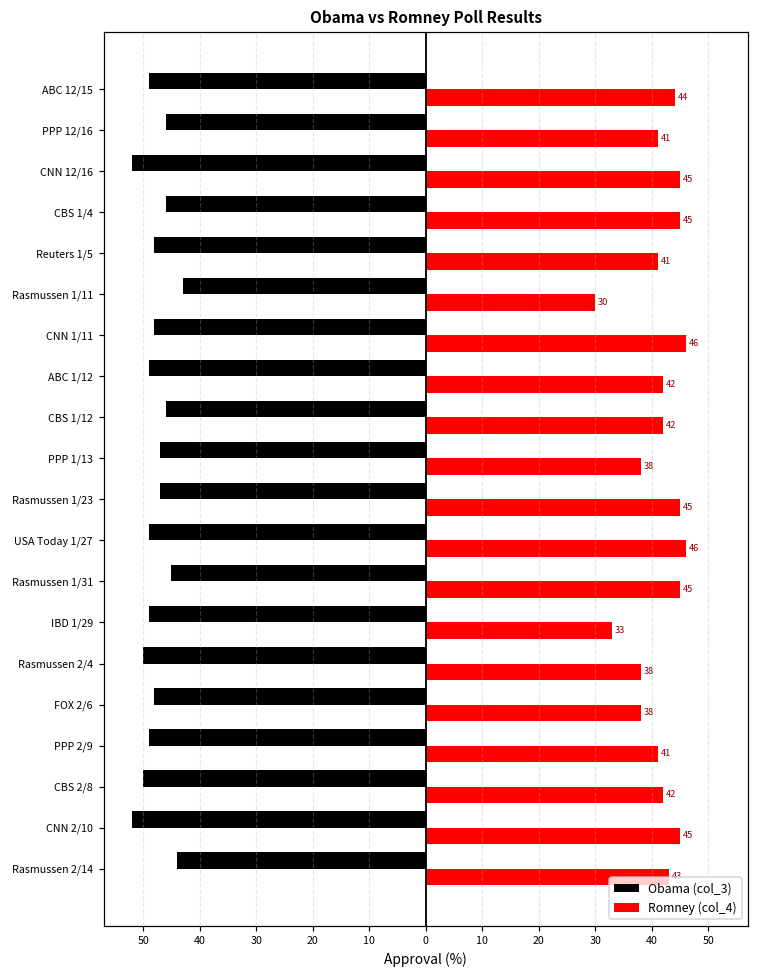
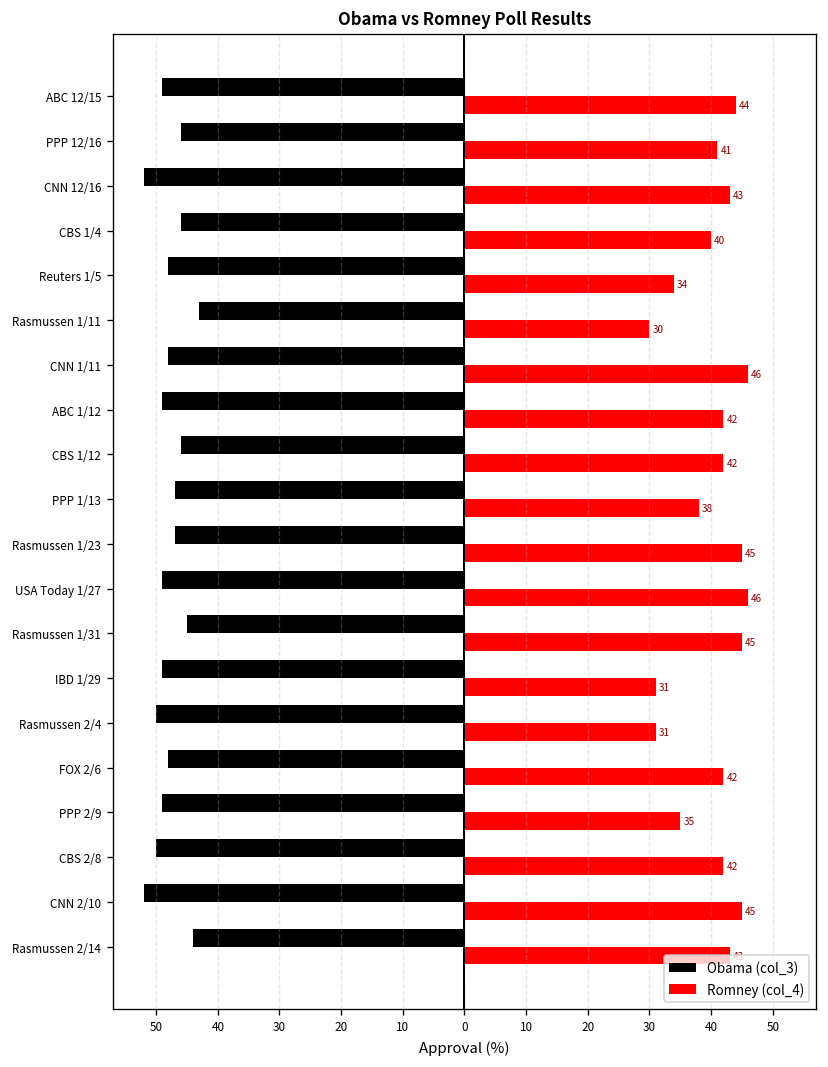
  {
    "Romney (col_4)": {
      "ABC 12/15": 44,
      "PPP 12/16": 41,
-     "CNN 12/16": 45,
-     "CBS 1/4": 45,
-     "Reuters 1/5": 41,
+     "CNN 12/16": 43,
+     "CBS 1/4": 40,
+     "Reuters 1/5": 34,
      "Rasmussen 1/11": 30,
      "CNN 1/11": 46,
      "ABC 1/12": 42,
      "CBS 1/12": 42,
      "PPP 1/13": 38,
      "Rasmussen 1/23": 45,
      "USA Today 1/27": 46,
      "Rasmussen 1/31": 45,
-     "IBD 1/29": 33,
-     "Rasmussen 2/4": 38,
-     "FOX 2/6": 38,
-     "PPP 2/9": 41,
+     "IBD 1/29": 31,
+     "Rasmussen 2/4": 31,
+     "FOX 2/6": 42,
+     "PPP 2/9": 35,
      "CBS 2/8": 42,
      "CNN 2/10": 45
    }
  }
